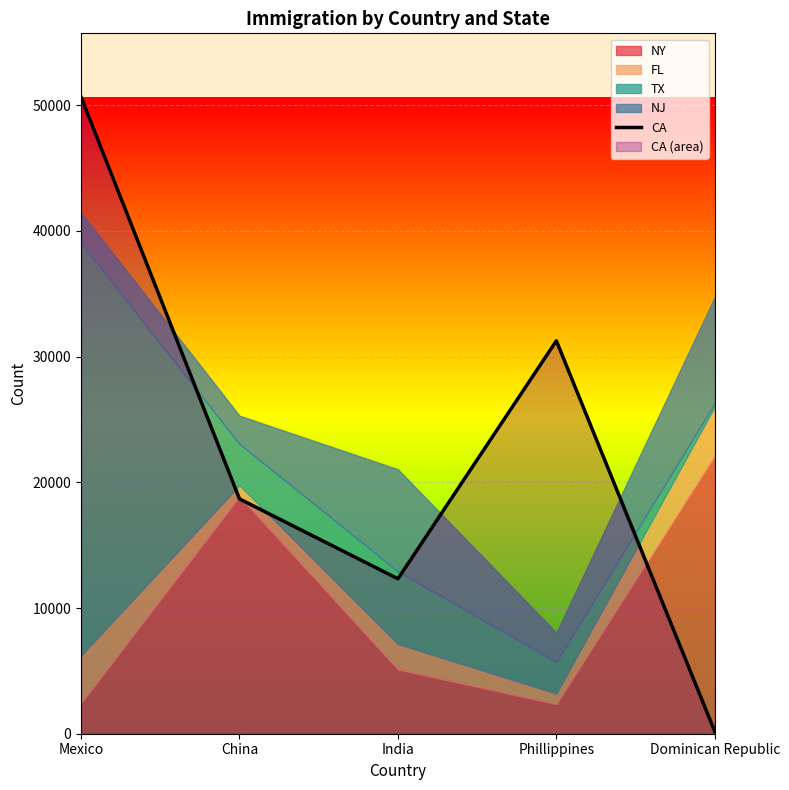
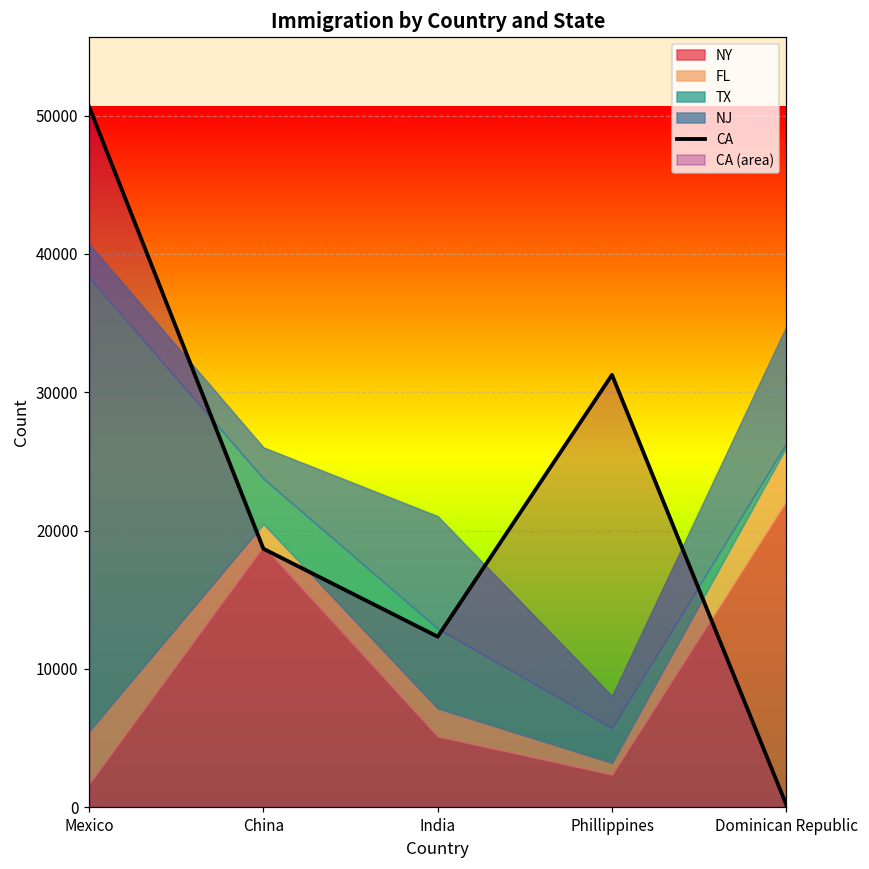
  {
    "NY": {
-     "Mexico": 2400,
+     "Mexico": 1700,
      "India": 5100,
      "Phillippines": 2400,
      "Dominican Republic": 22100
    },
    "CA (area)": {
      "Mexico": 50600,
      "India": 12300,
      "Phillippines": 31300,
      "Dominican Republic": 200
    },
    "FL": {
      "Mexico": 3800,
-     "China": 900,
+     "China": 1600,
      "India": 2000,
      "Phillippines": 800,
      "Dominican Republic": 3900
    }
  }
